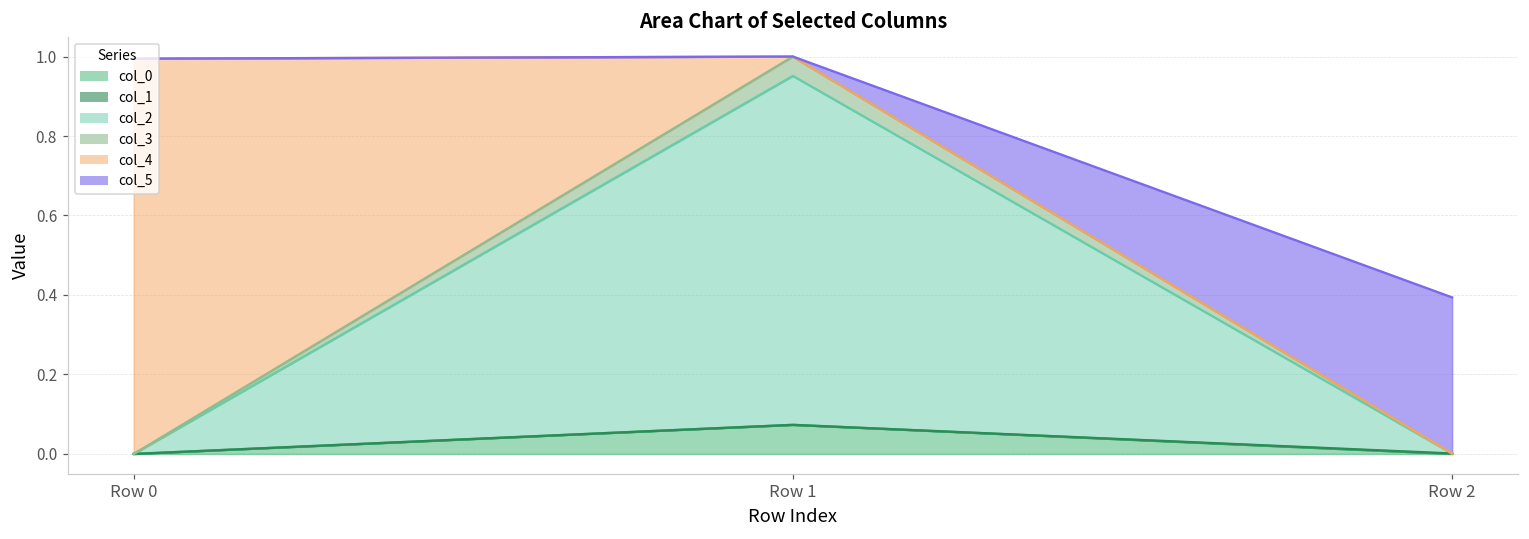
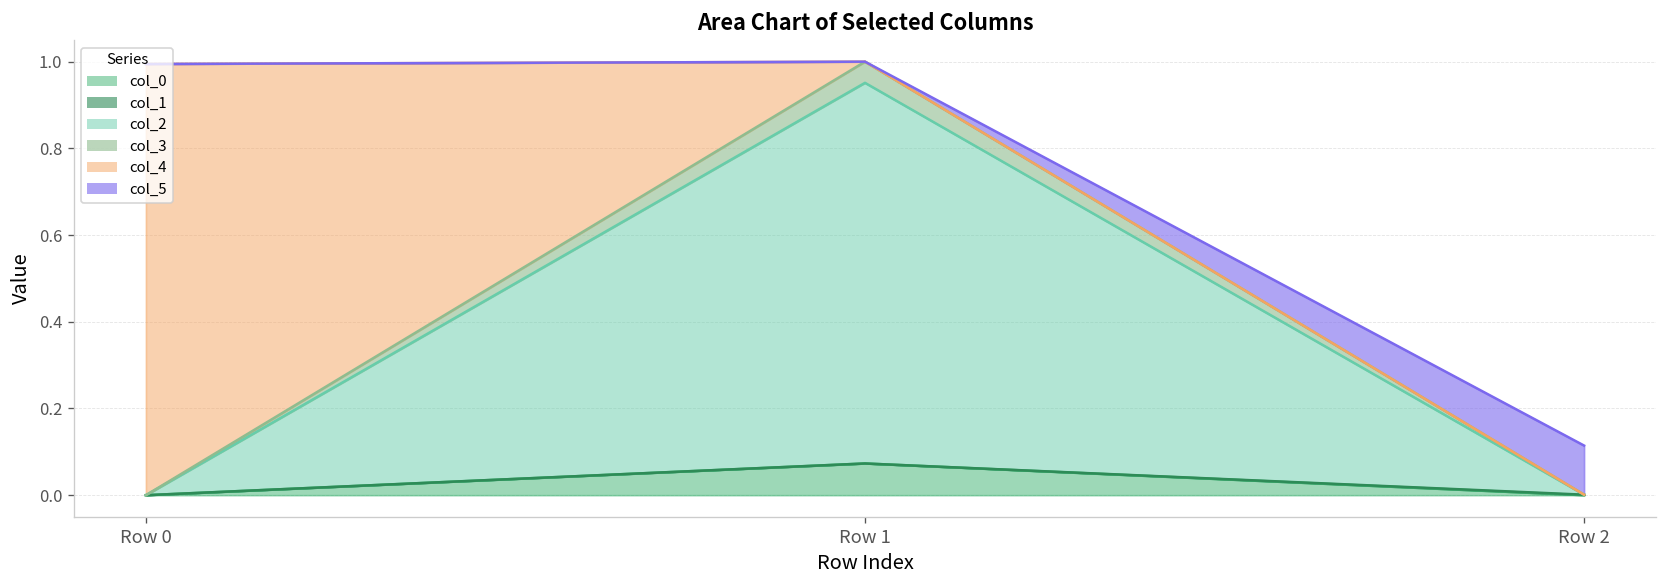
  {
    "col_5": {
-     "Row 2": 0.39
+     "Row 2": 0.11
    }
  }
